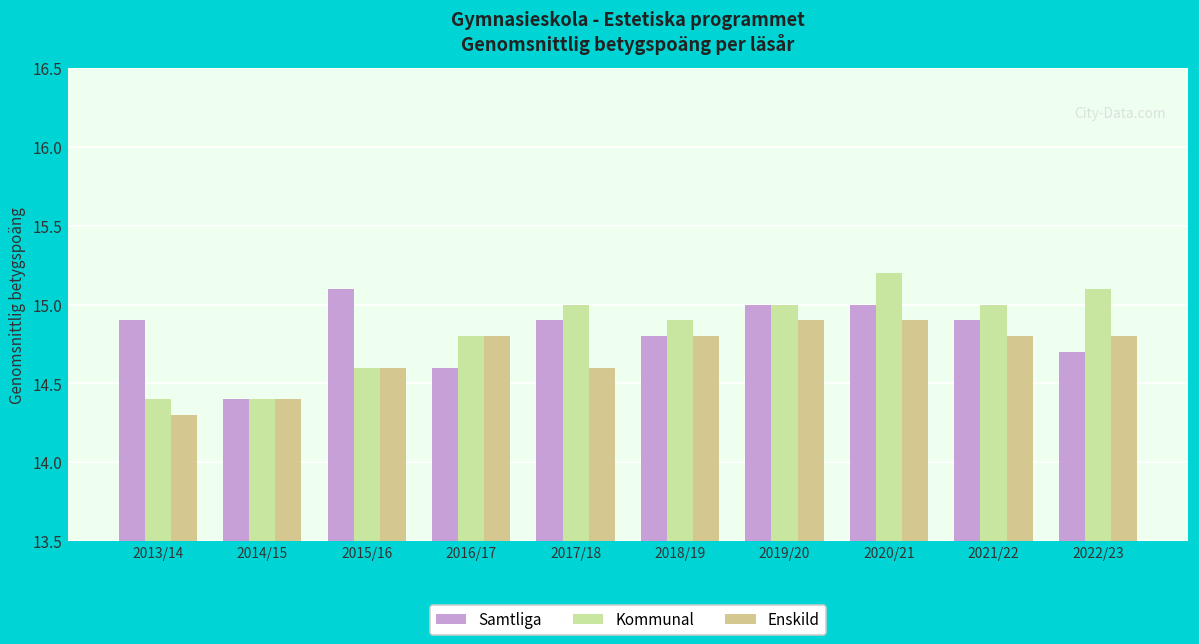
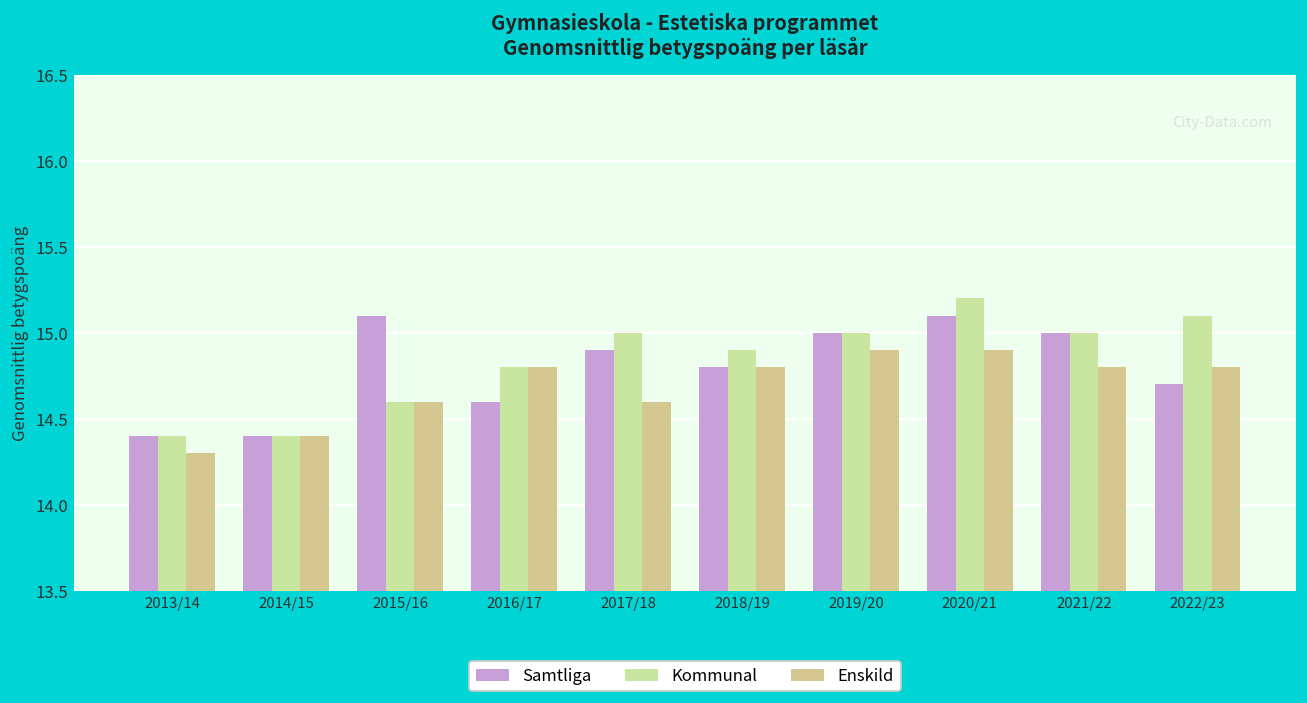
  {
    "Samtliga": {
-     "2013/14": 14.9,
+     "2013/14": 14.4,
      "2014/15": 14.4,
      "2015/16": 15.1,
      "2016/17": 14.6,
      "2017/18": 14.9,
      "2018/19": 14.8,
      "2019/20": 15.0,
-     "2020/21": 15.0,
-     "2021/22": 14.9,
+     "2020/21": 15.1,
+     "2021/22": 15.0,
      "2022/23": 14.7
    }
  }
